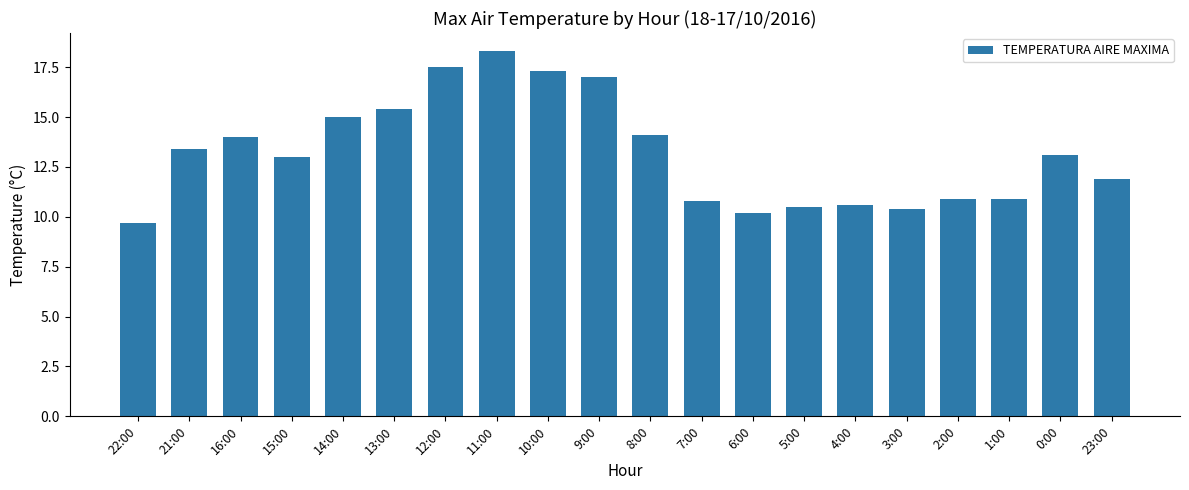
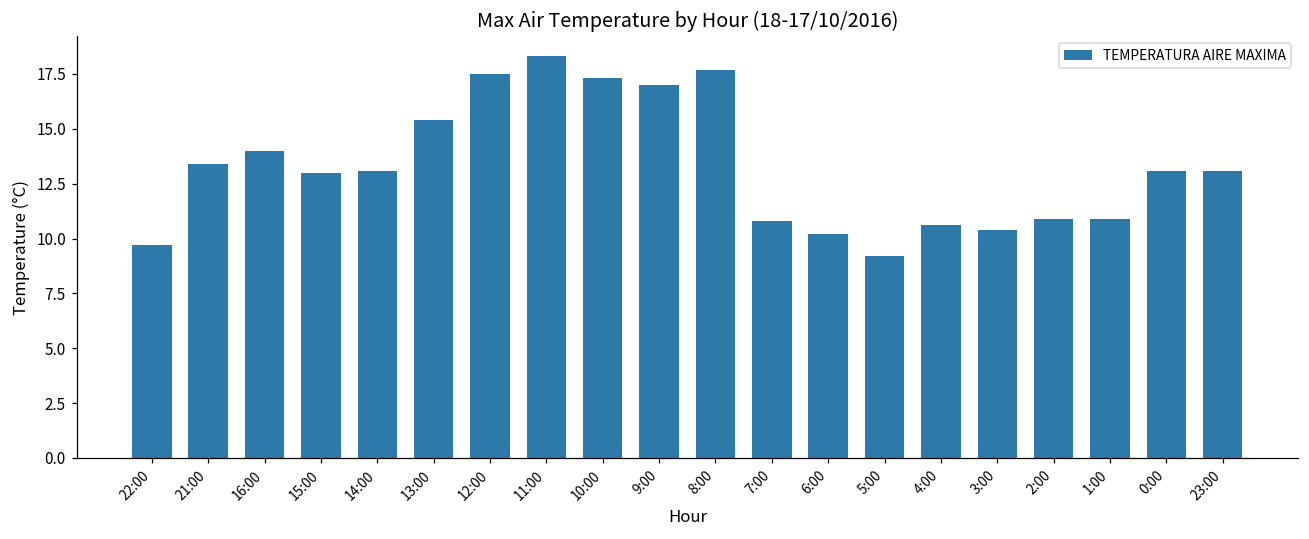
  {
    "22:00": 9.7,
    "21:00": 13.4,
    "16:00": 14.0,
    "15:00": 13.0,
-   "14:00": 15.0,
+   "14:00": 13.1,
    "13:00": 15.4,
    "12:00": 17.5,
    "11:00": 18.3,
    "10:00": 17.3,
    "9:00": 17.0,
-   "8:00": 14.1,
+   "8:00": 17.7,
    "7:00": 10.8,
    "6:00": 10.2,
-   "5:00": 10.5,
+   "5:00": 9.2,
    "4:00": 10.6,
    "3:00": 10.4,
    "2:00": 10.9,
    "1:00": 10.9,
    "0:00": 13.1,
-   "23:00": 11.9
+   "23:00": 13.1
  }
